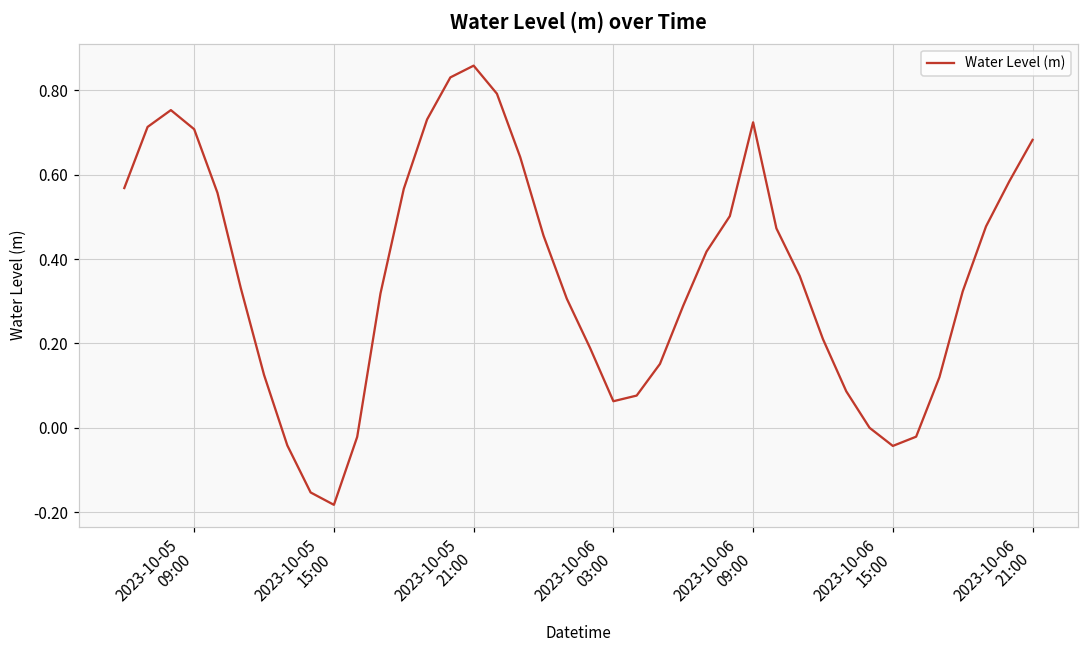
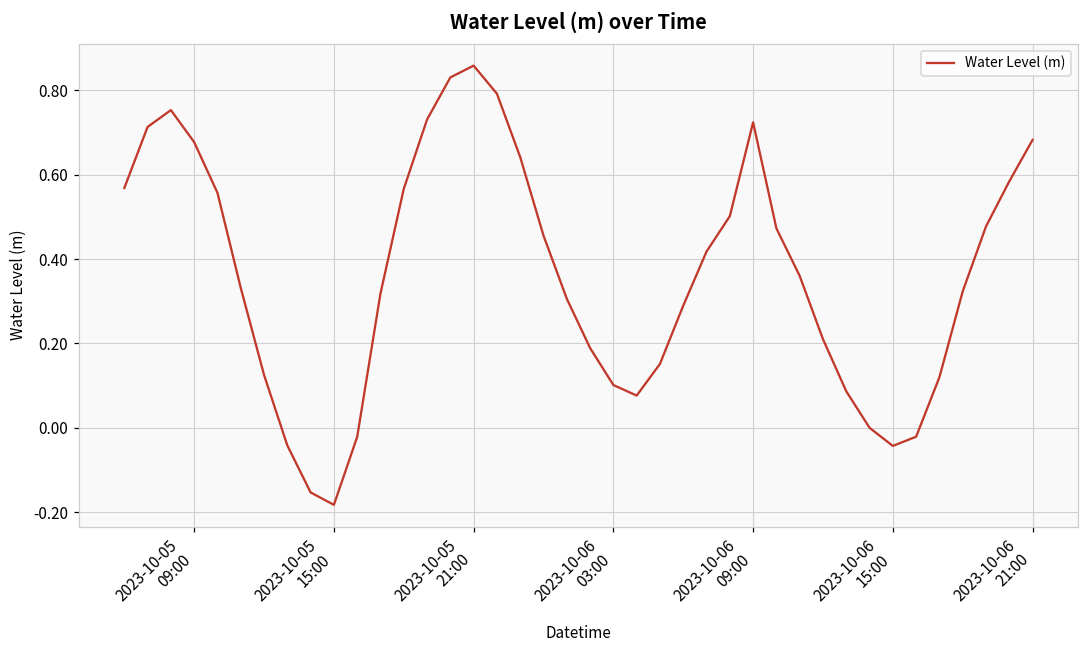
  {
-   "2023-10-05 09:00": 0.71,
+   "2023-10-05 09:00": 0.68,
    "2023-10-05 15:00": -0.18,
    "2023-10-05 21:00": 0.86,
-   "2023-10-06 03:00": 0.06,
+   "2023-10-06 03:00": 0.10,
    "2023-10-06 09:00": 0.72,
    "2023-10-06 15:00": -0.04,
    "2023-10-06 21:00": 0.68
  }
